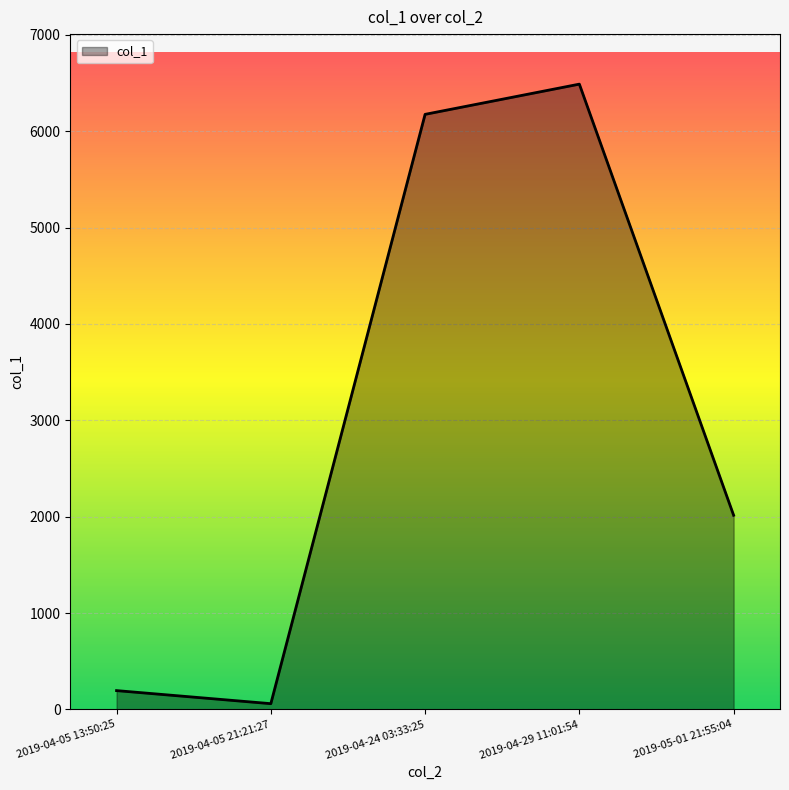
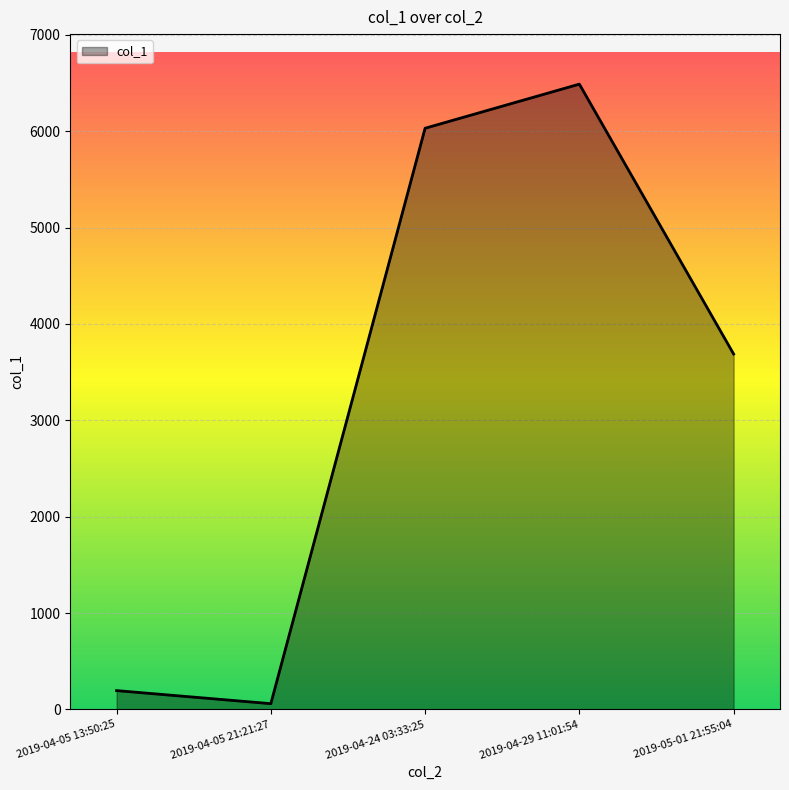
  {
    "2019-04-05 13:50:25": 200,
    "2019-04-05 21:21:27": 100,
-   "2019-04-24 03:33:25": 6200,
+   "2019-04-24 03:33:25": 6000,
    "2019-04-29 11:01:54": 6500,
-   "2019-05-01 21:55:04": 2000
+   "2019-05-01 21:55:04": 3700
  }
